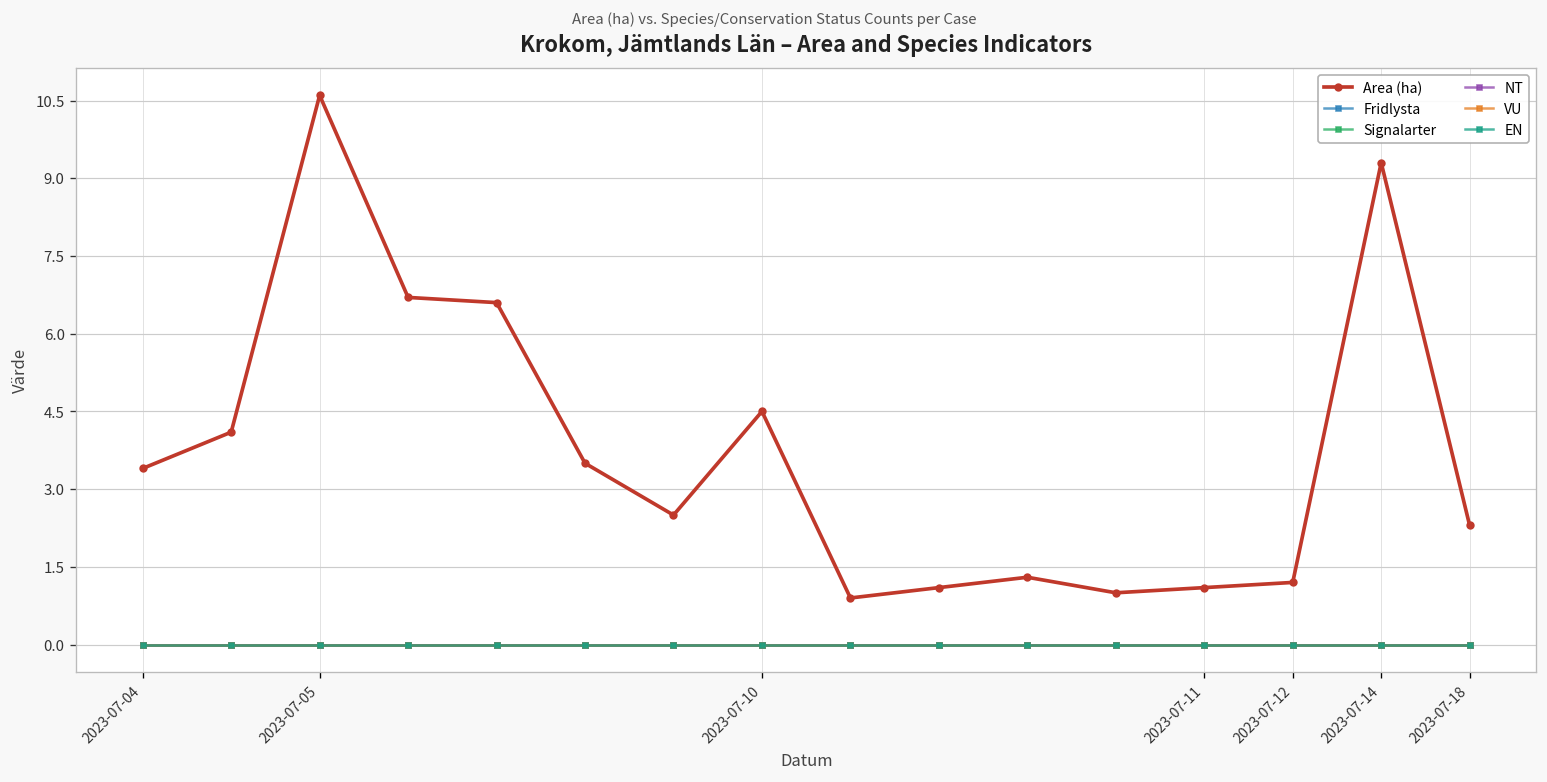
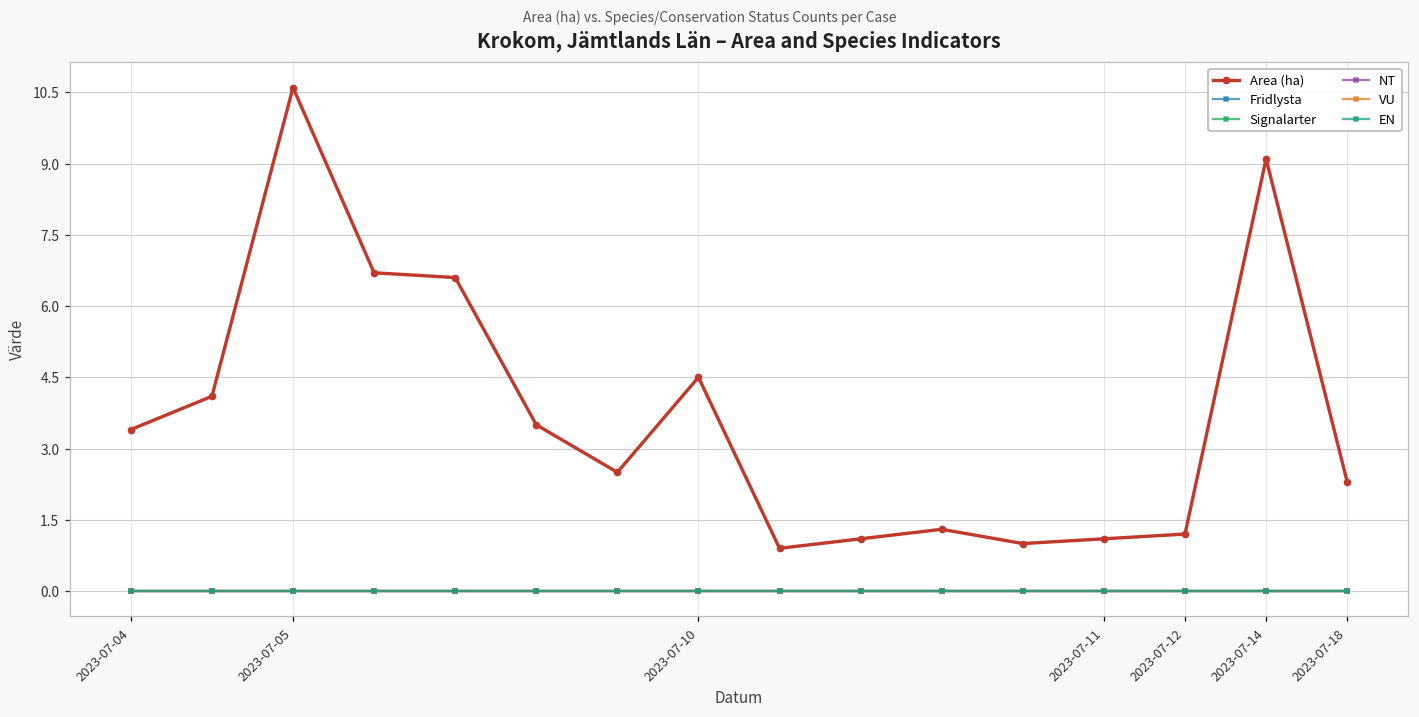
  {
    "Area (ha)": {
      "2023-07-11": 1.1,
      "2023-07-12": 1.2,
-     "2023-07-14": 9.3,
+     "2023-07-14": 9.1,
      "2023-07-18": 2.3
    },
    "EN": {
      "2023-07-11": 0.0,
      "2023-07-12": 0.0,
      "2023-07-14": 0.0,
      "2023-07-18": 0.0
    }
  }
